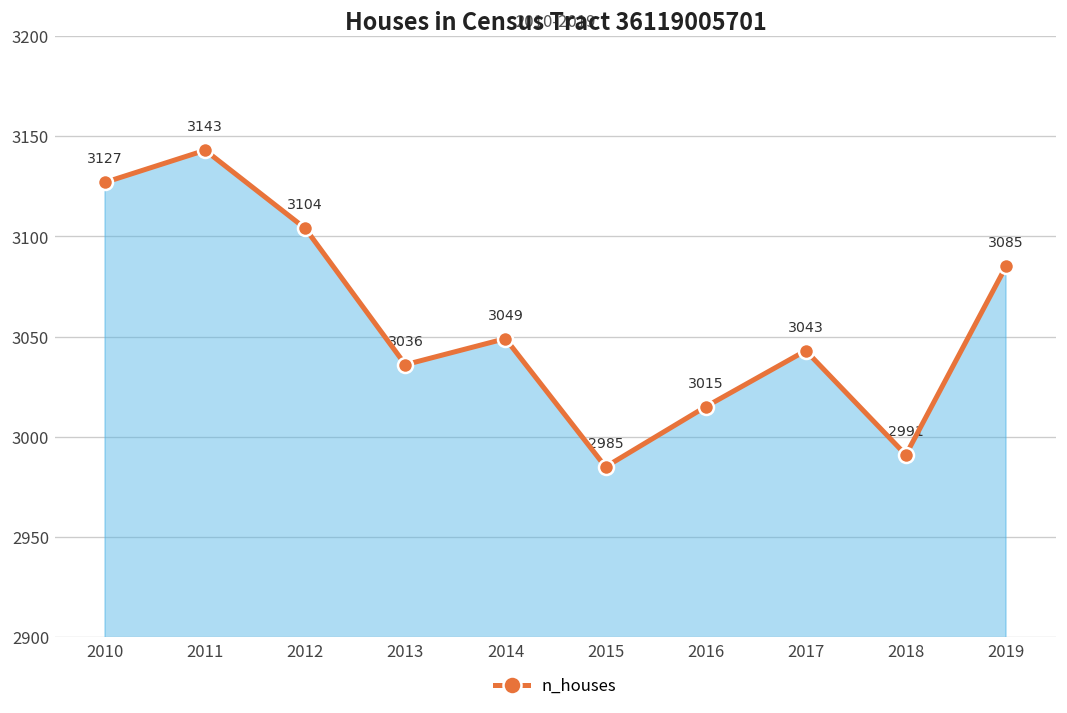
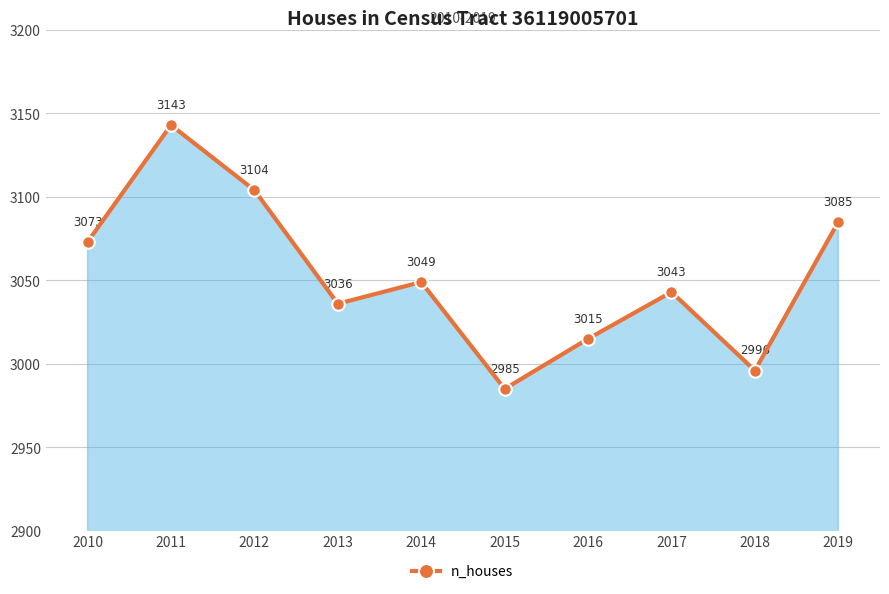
  {
-   "2010": 3127,
+   "2010": 3073,
    "2011": 3143,
    "2012": 3104,
    "2013": 3036,
    "2014": 3049,
    "2015": 2985,
    "2016": 3015,
    "2017": 3043,
-   "2018": 2991,
+   "2018": 2996,
    "2019": 3085
  }
